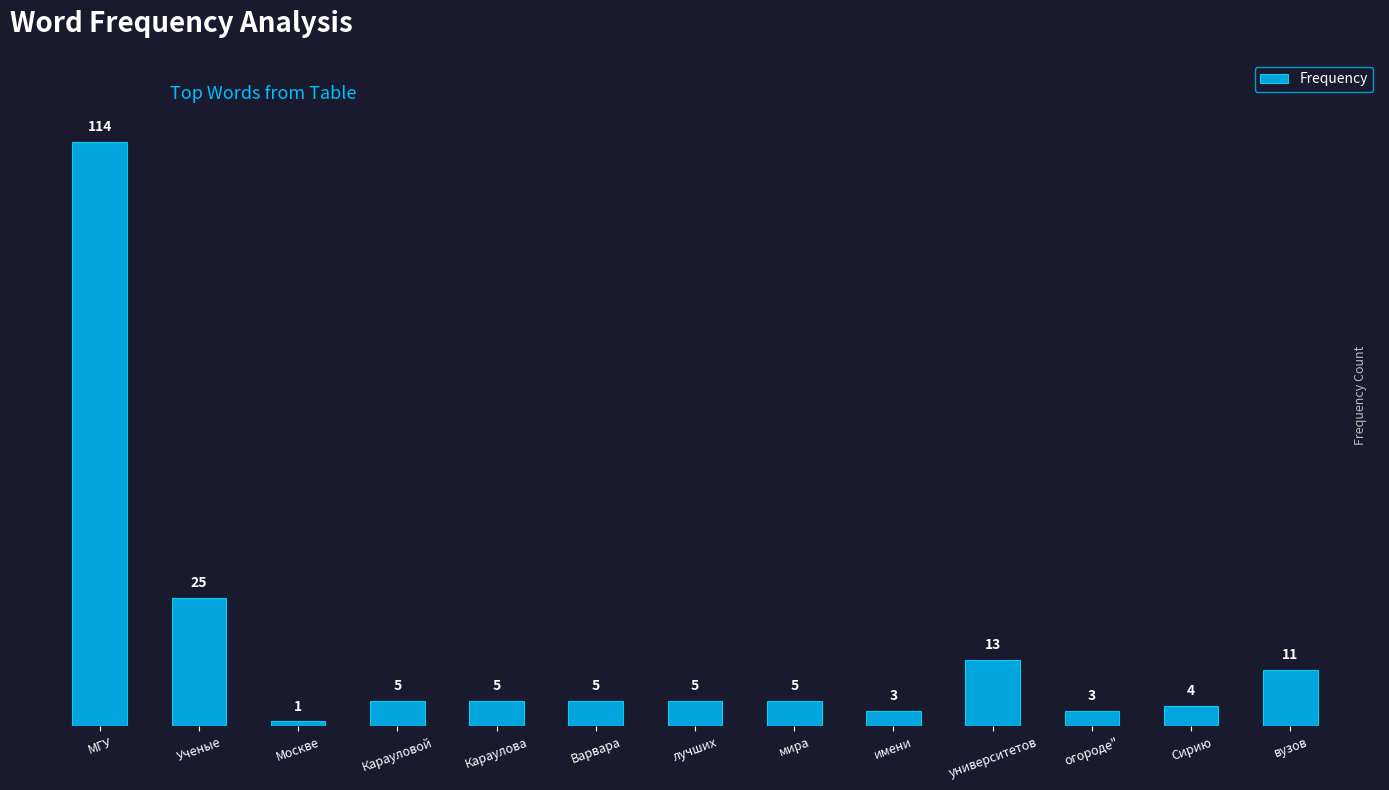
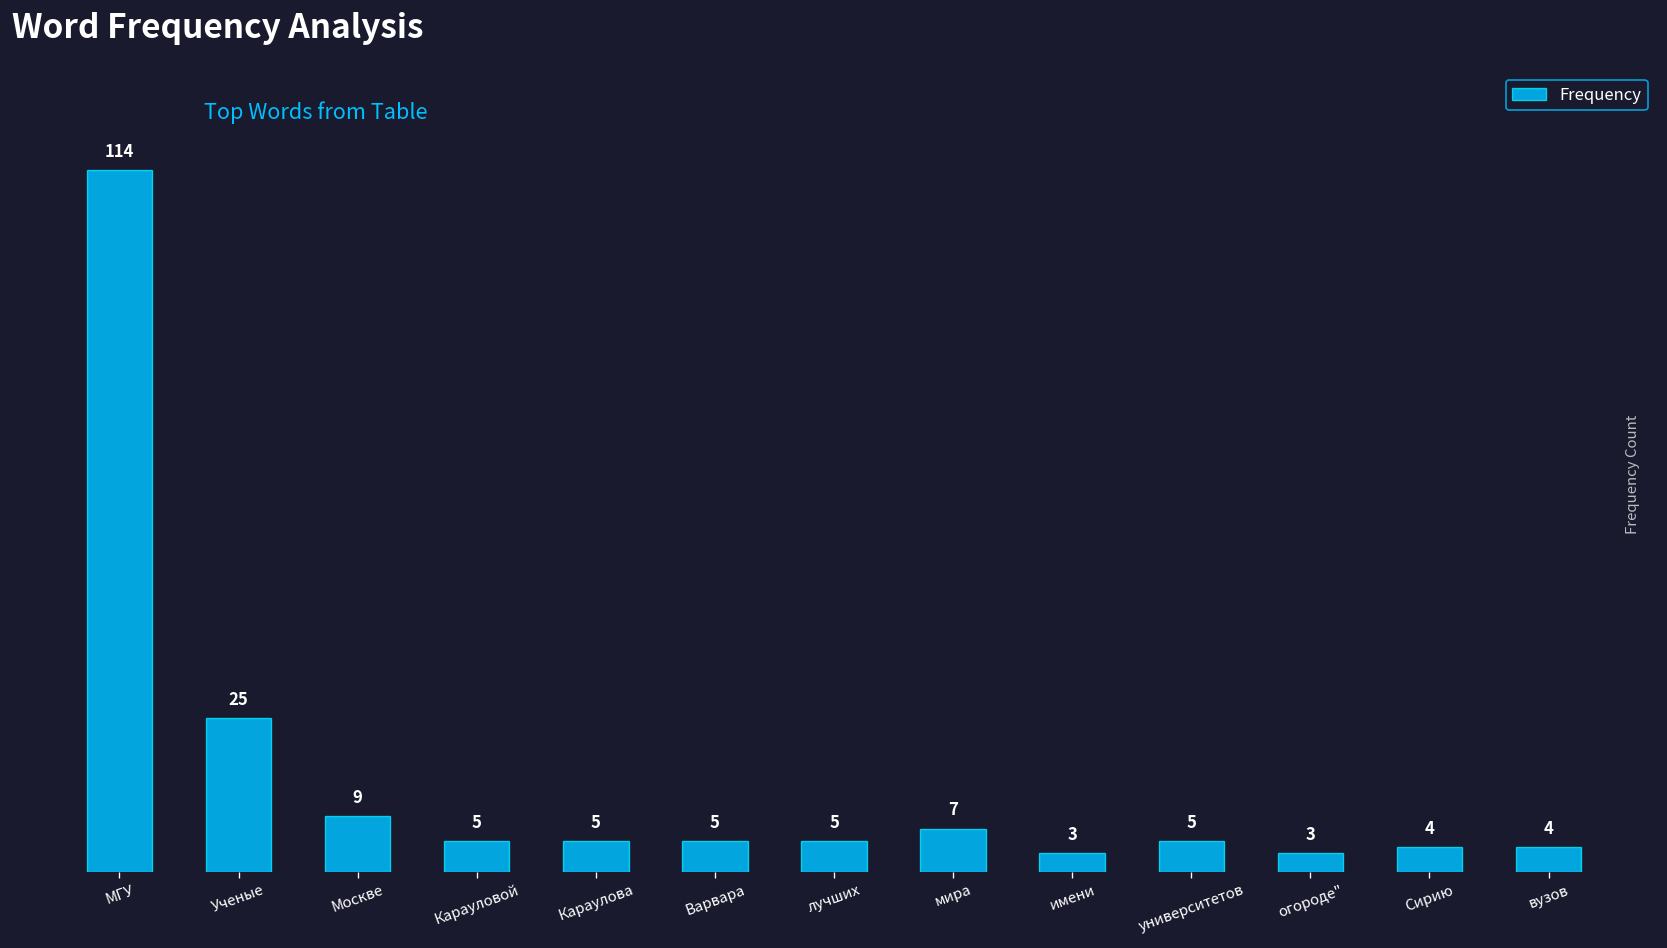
  {
    "МГУ": 114,
    "Ученые": 25,
-   "Москве": 1,
+   "Москве": 9,
    "Карауловой": 5,
    "Караулова": 5,
    "Варвара": 5,
    "лучших": 5,
-   "мира": 5,
+   "мира": 7,
    "имени": 3,
-   "университетов": 13,
+   "университетов": 5,
    "огороде\"": 3,
    "Сирию": 4,
-   "вузов": 11
+   "вузов": 4
  }
